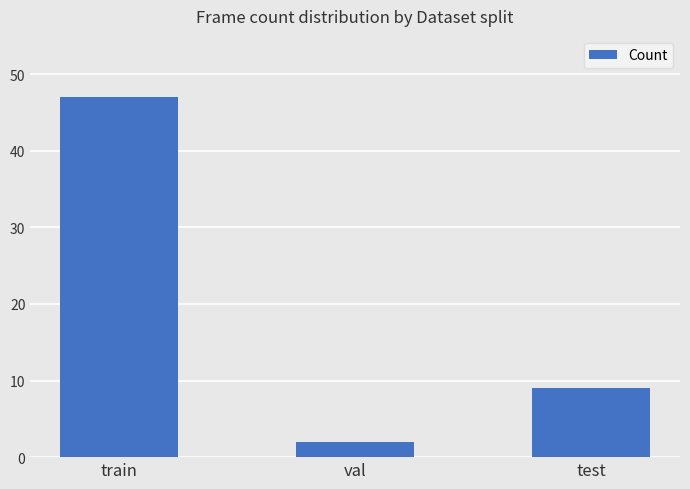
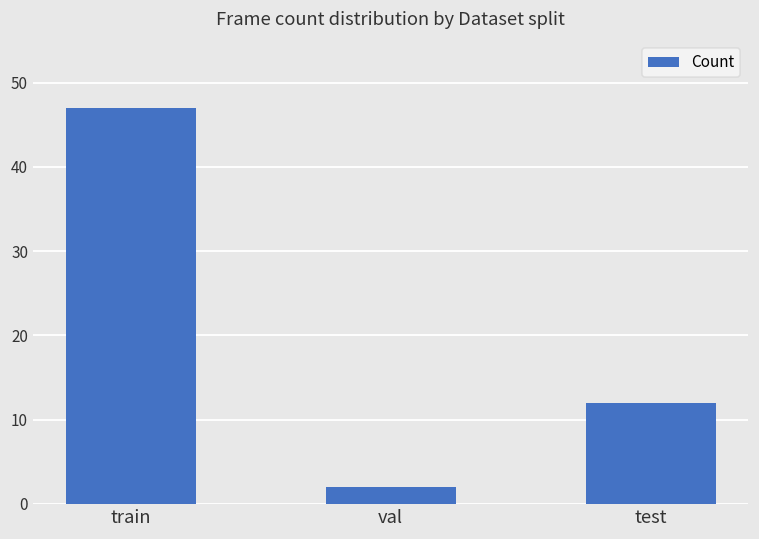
  {
    "train": 47,
    "val": 2,
-   "test": 9
+   "test": 12
  }
